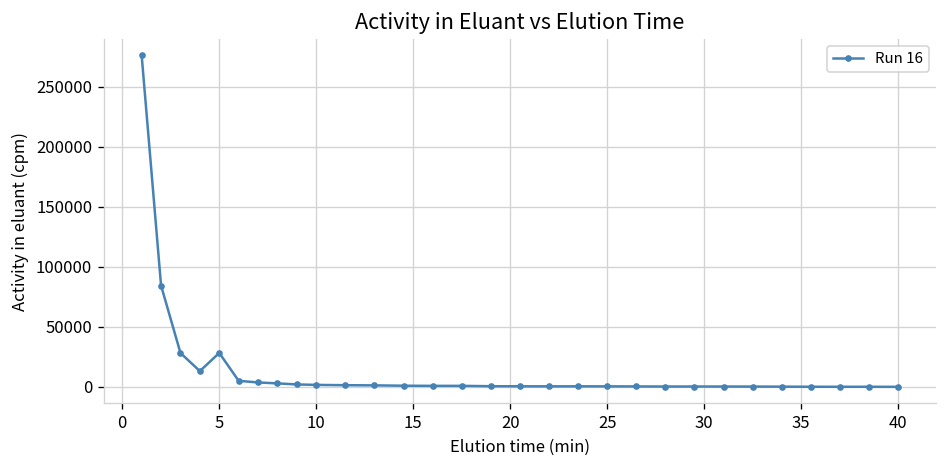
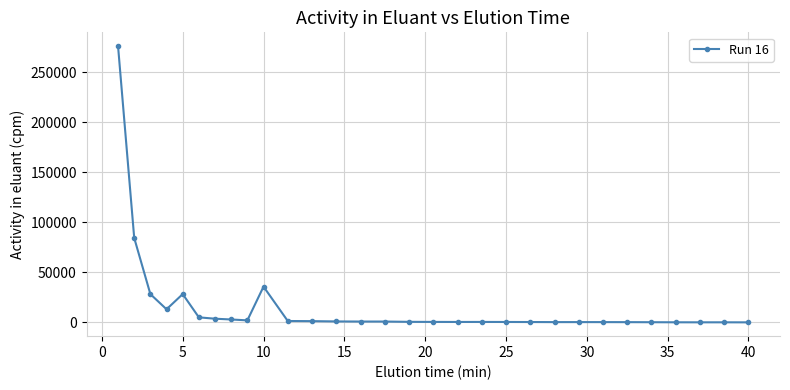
  {
    "5": 28000,
-   "10": 2000,
+   "10": 36000,
    "25": 0,
    "40": 0
  }
